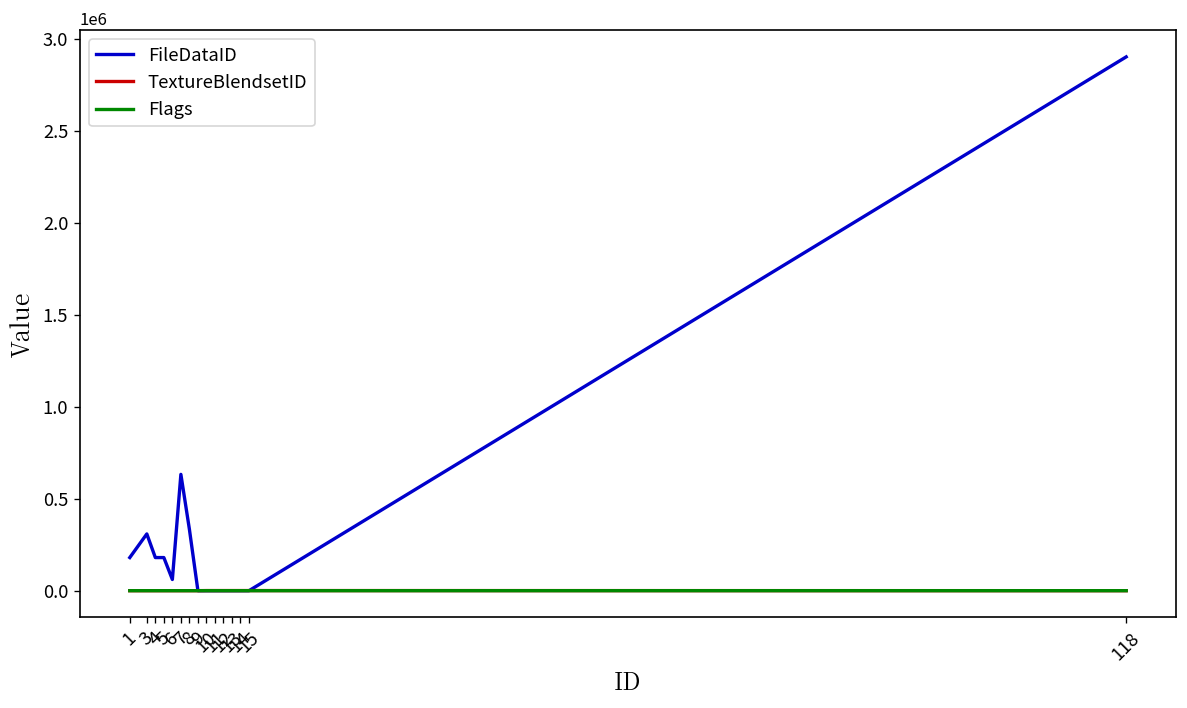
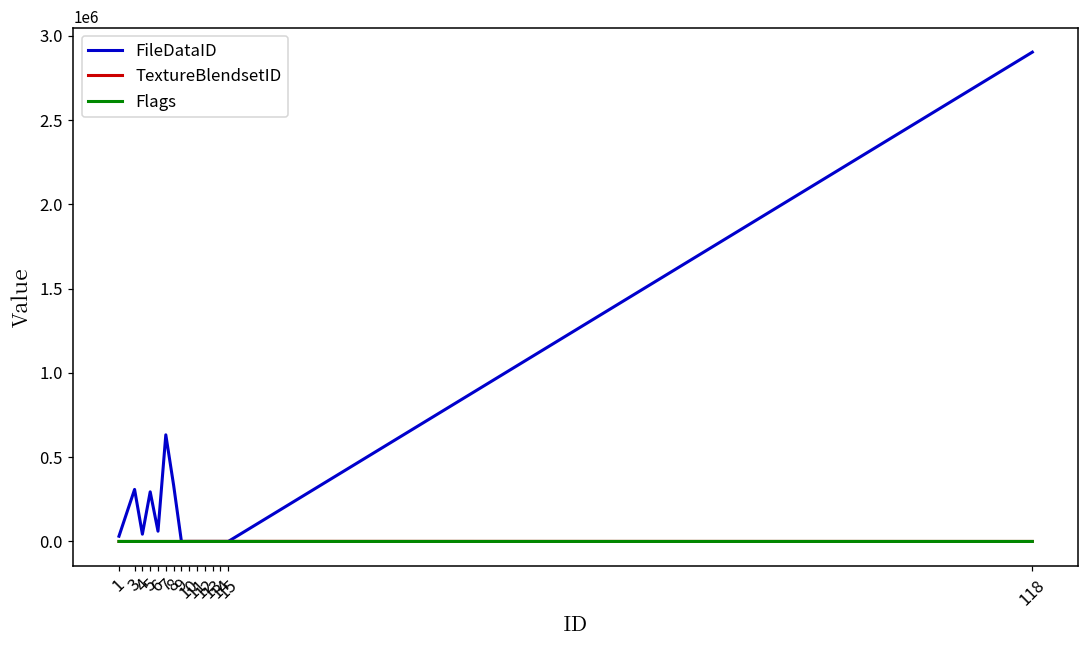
  {
    "FileDataID": {
-     "1": 180000,
+     "1": 30000,
      "3": 310000,
-     "4": 180000,
-     "5": 180000,
+     "4": 40000,
+     "5": 290000,
      "6": 60000,
      "7": 630000,
      "8": 330000,
      "118": 2900000
    },
    "Flags": {
      "1": 0,
      "3": 0,
      "4": 0,
      "5": 0,
      "6": 0,
      "7": 0,
      "8": 0,
      "118": 0
    }
  }
